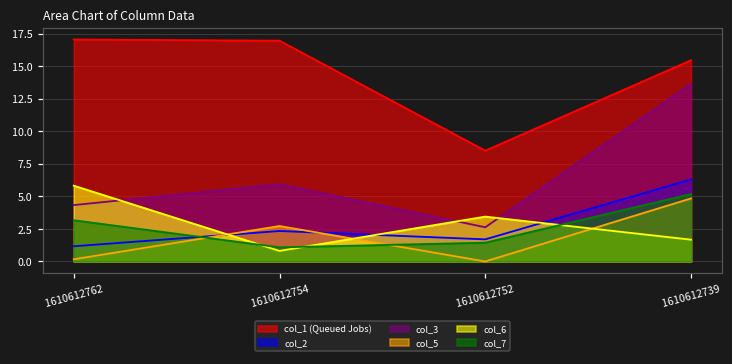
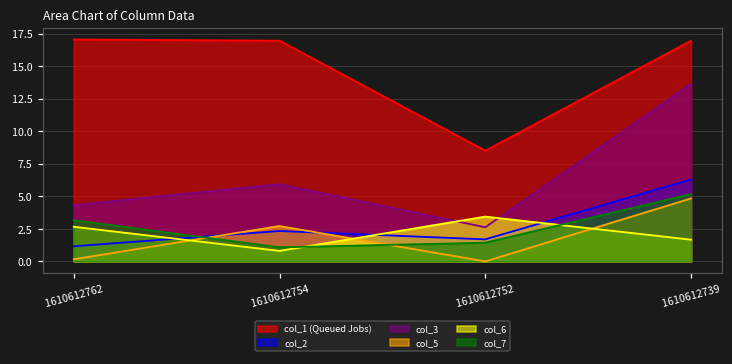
  {
    "col_1 (Queued Jobs)": {
      "1610612762": 17.1,
      "1610612754": 17.0,
      "1610612752": 8.5,
-     "1610612739": 15.5
+     "1610612739": 17.0
    },
    "col_2": {
      "1610612762": 1.2,
      "1610612754": 2.3,
      "1610612752": 1.7,
      "1610612739": 6.3
    },
    "col_3": {
      "1610612762": 4.3,
      "1610612754": 5.9,
      "1610612752": 2.6,
      "1610612739": 13.7
    },
    "col_5": {
      "1610612762": 0.2,
      "1610612754": 2.7,
      "1610612752": 0.0,
      "1610612739": 4.8
    },
    "col_6": {
-     "1610612762": 5.8,
+     "1610612762": 2.7,
      "1610612754": 0.8,
      "1610612752": 3.4,
      "1610612739": 1.7
    },
    "col_7": {
      "1610612762": 3.2,
      "1610612754": 1.1,
      "1610612752": 1.4,
      "1610612739": 5.2
    }
  }
